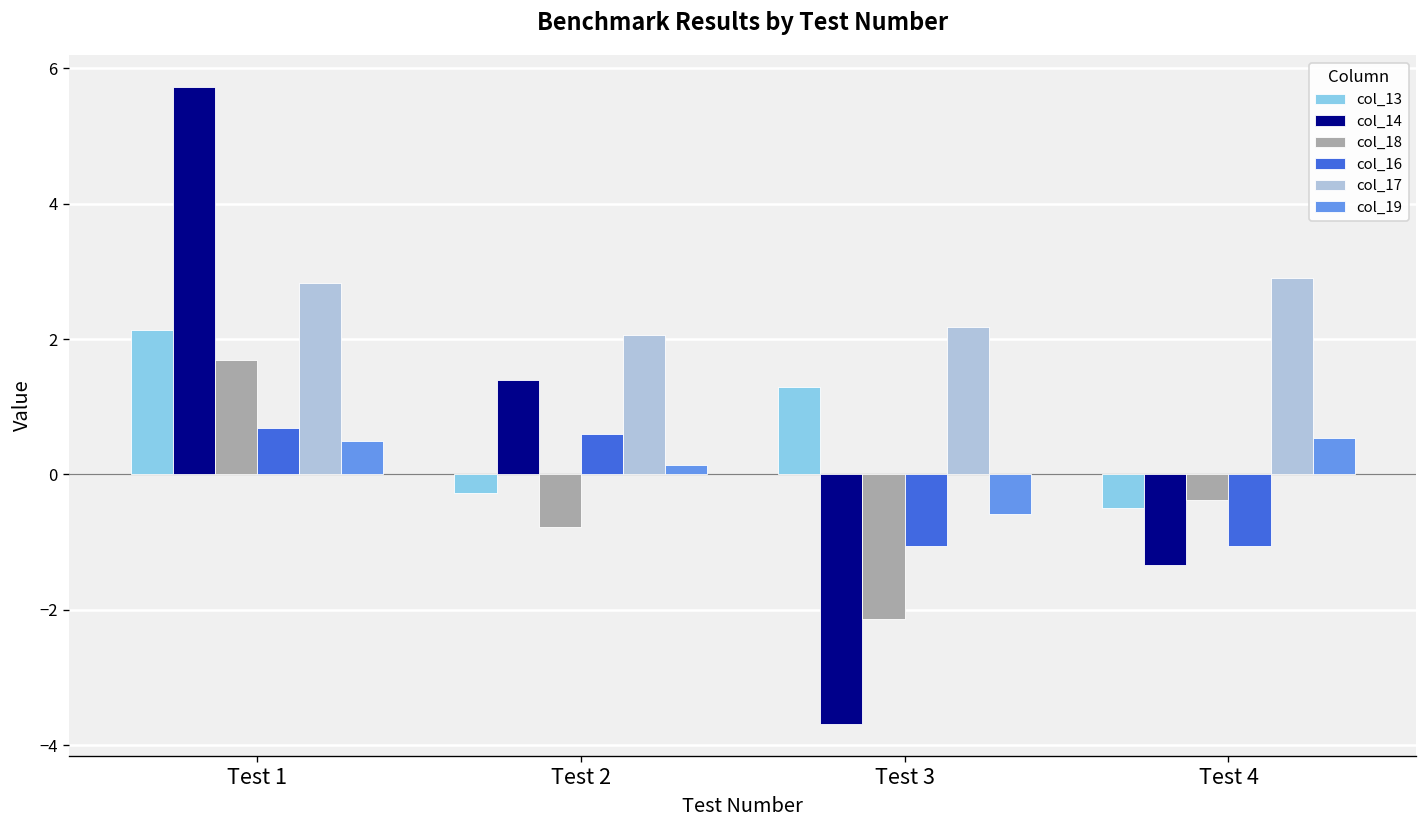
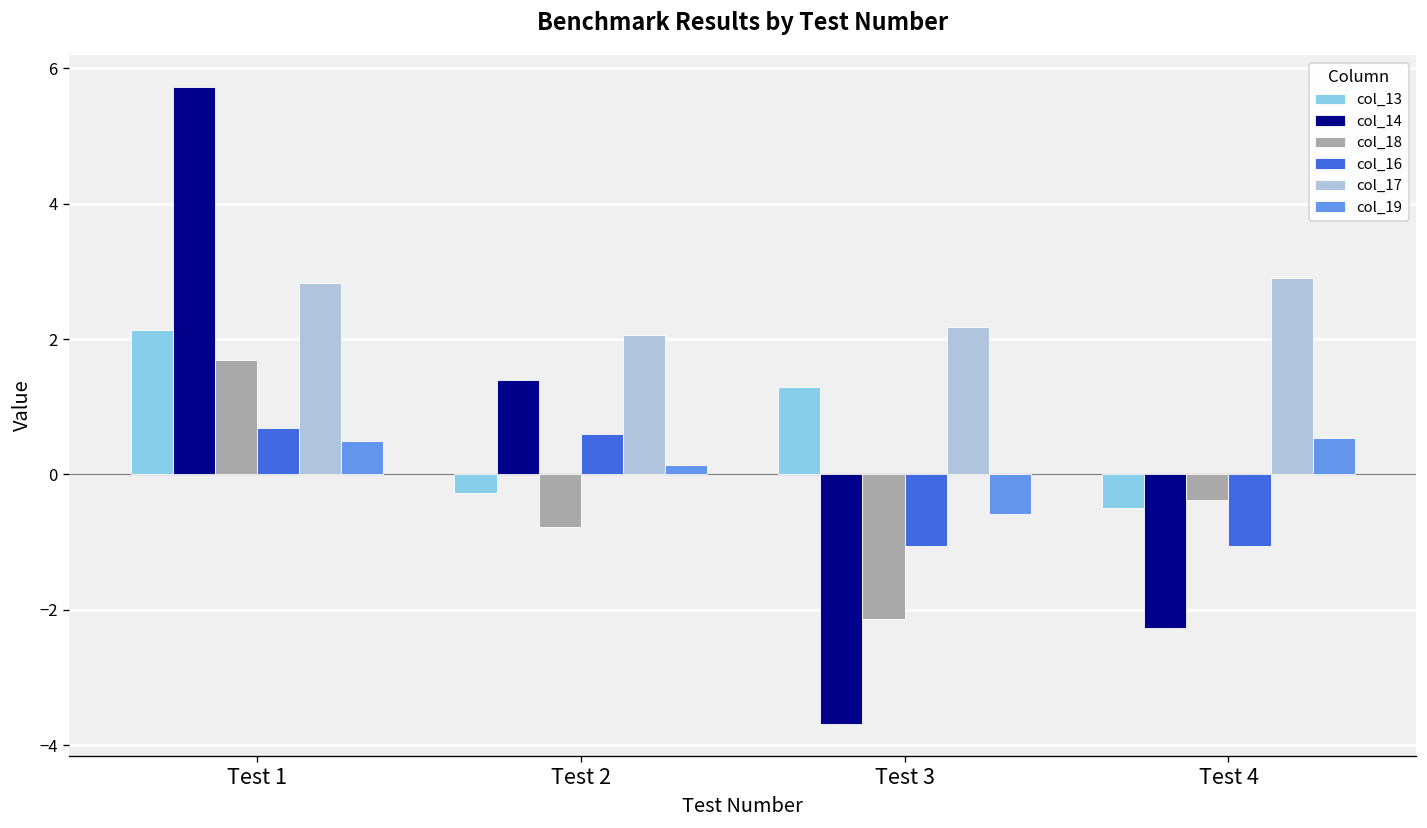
  {
    "col_14": {
      "Test 1": 5.7,
      "Test 2": 1.4,
      "Test 3": -3.7,
-     "Test 4": -1.3
+     "Test 4": -2.3
    }
  }
